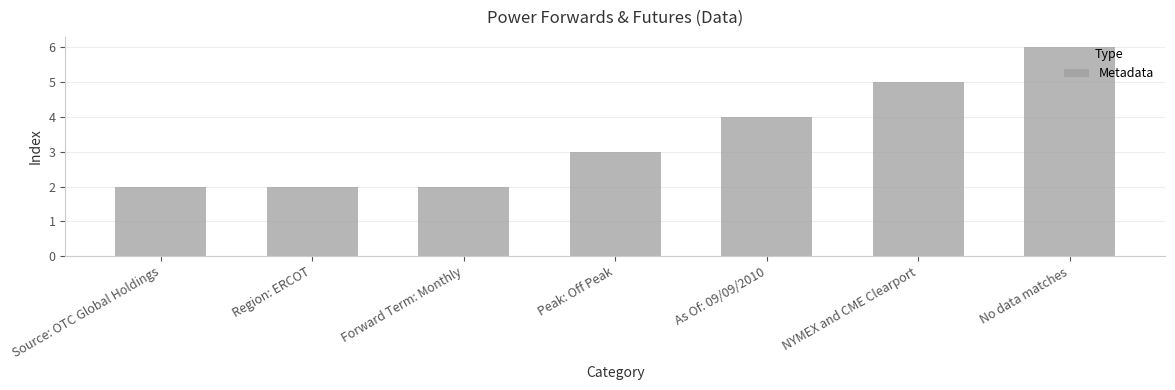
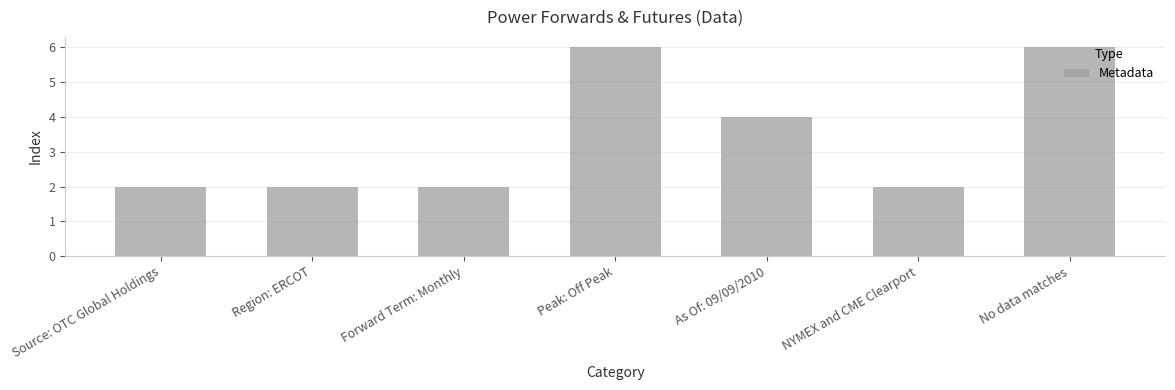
  {
    "Source: OTC Global Holdings": 2,
    "Region: ERCOT": 2,
    "Forward Term: Monthly": 2,
-   "Peak: Off Peak": 3,
+   "Peak: Off Peak": 6,
    "As Of: 09/09/2010": 4,
-   "NYMEX and CME Clearport": 5,
+   "NYMEX and CME Clearport": 2,
    "No data matches": 6
  }
